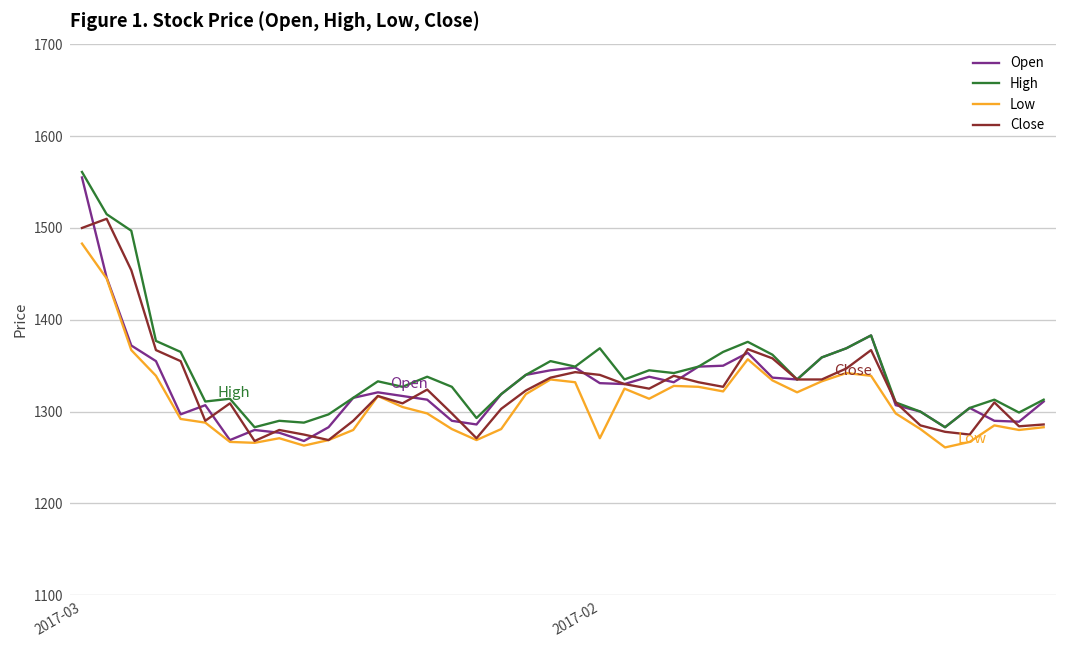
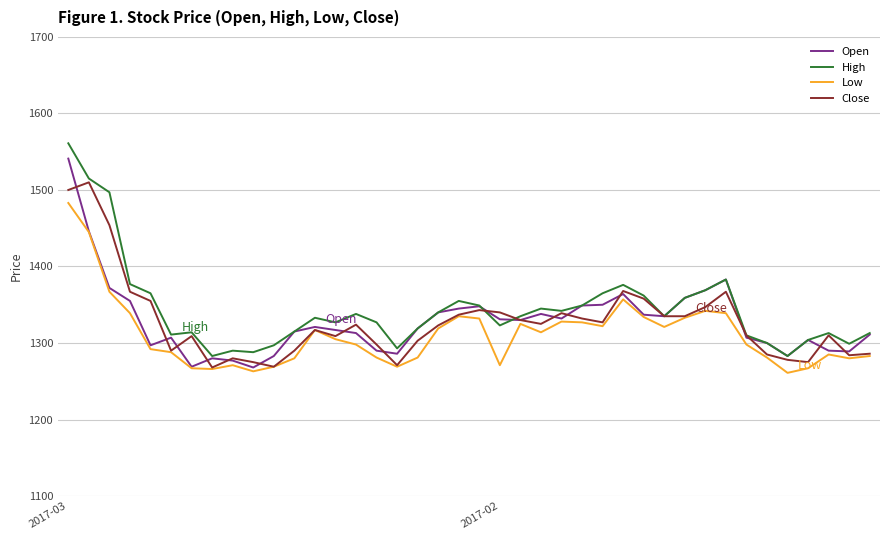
  {
    "Open": {
-     "2017-03": 1560,
+     "2017-03": 1540,
      "2017-02": 1330
    },
    "High": {
      "2017-03": 1560,
-     "2017-02": 1370
+     "2017-02": 1320
    },
    "Low": {
      "2017-03": 1480,
      "2017-02": 1270
    },
    "Close": {
      "2017-03": 1500,
      "2017-02": 1340
    }
  }
